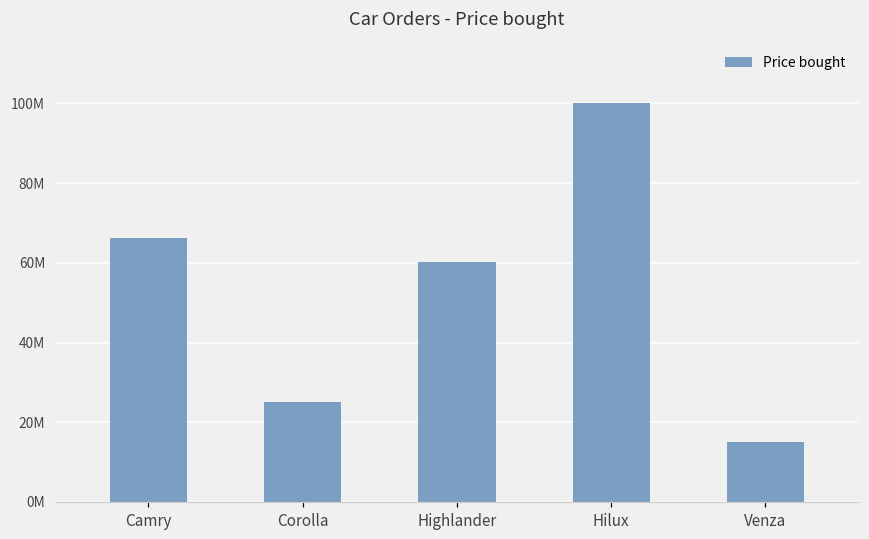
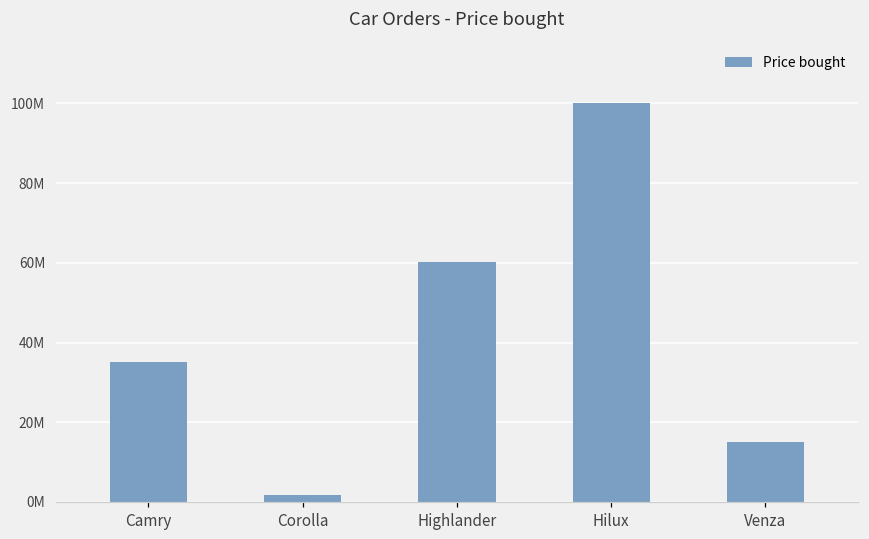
  {
-   "Camry": 66000000,
-   "Corolla": 25000000,
+   "Camry": 35000000,
+   "Corolla": 2000000,
    "Highlander": 60000000,
    "Hilux": 100000000,
    "Venza": 15000000
  }
